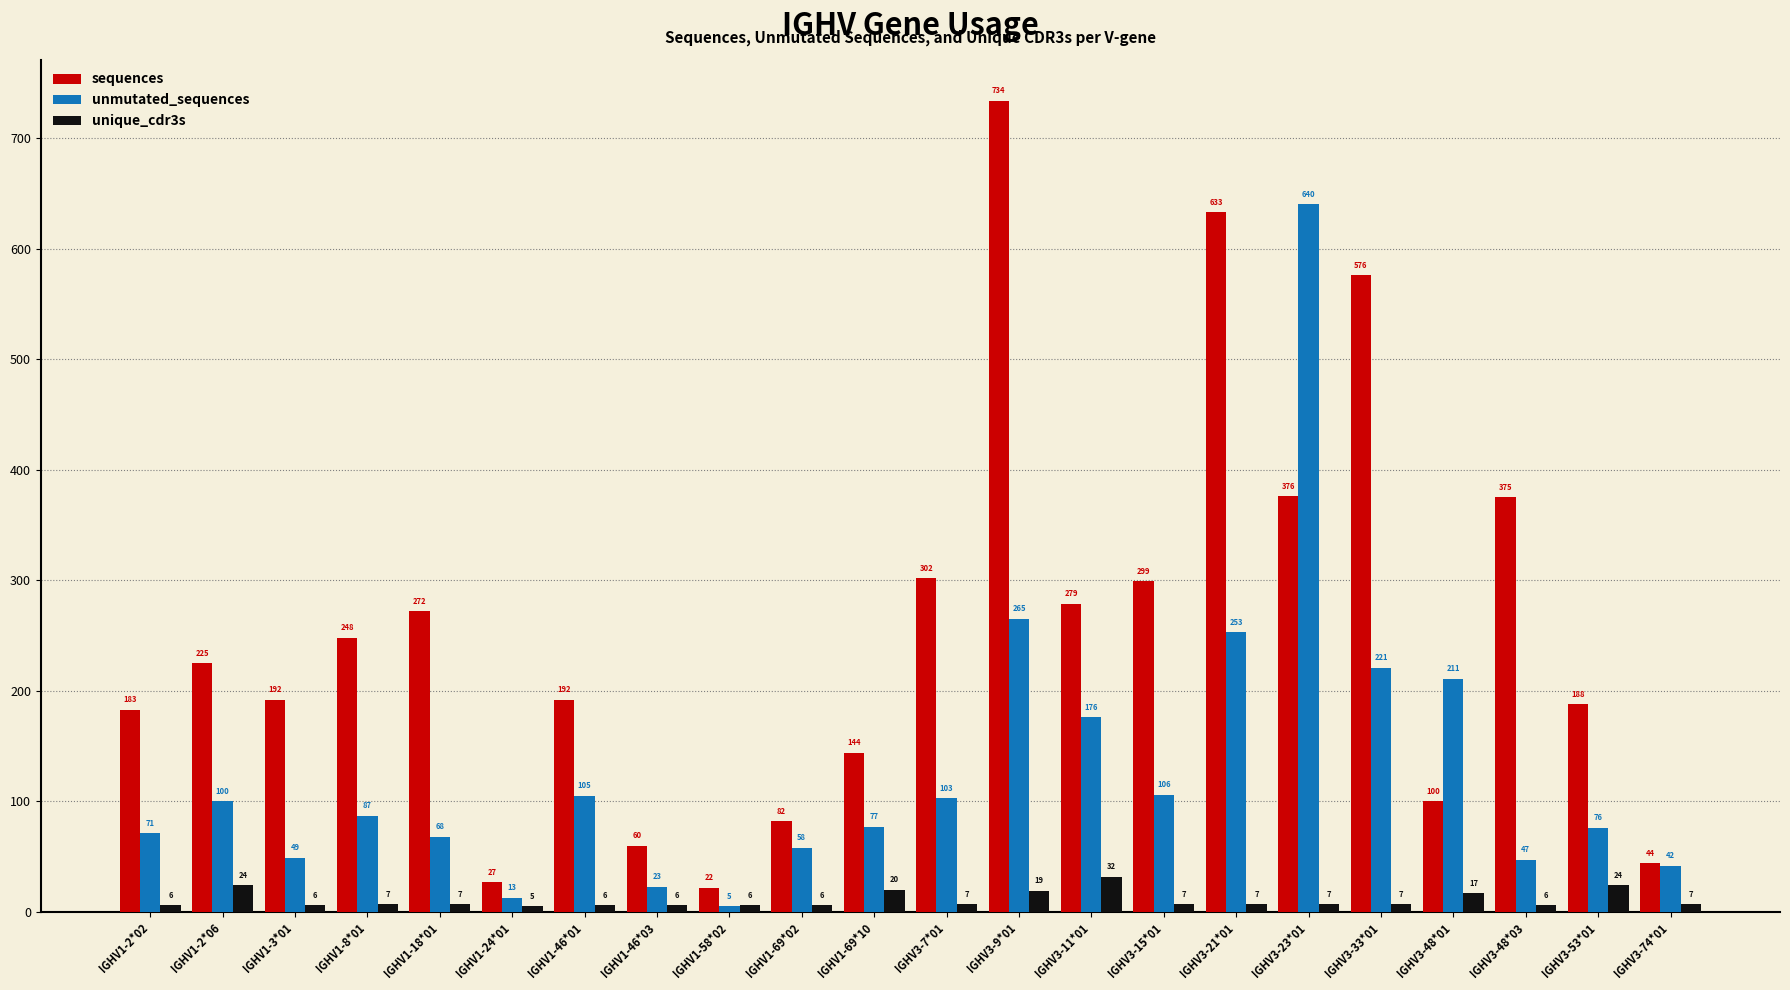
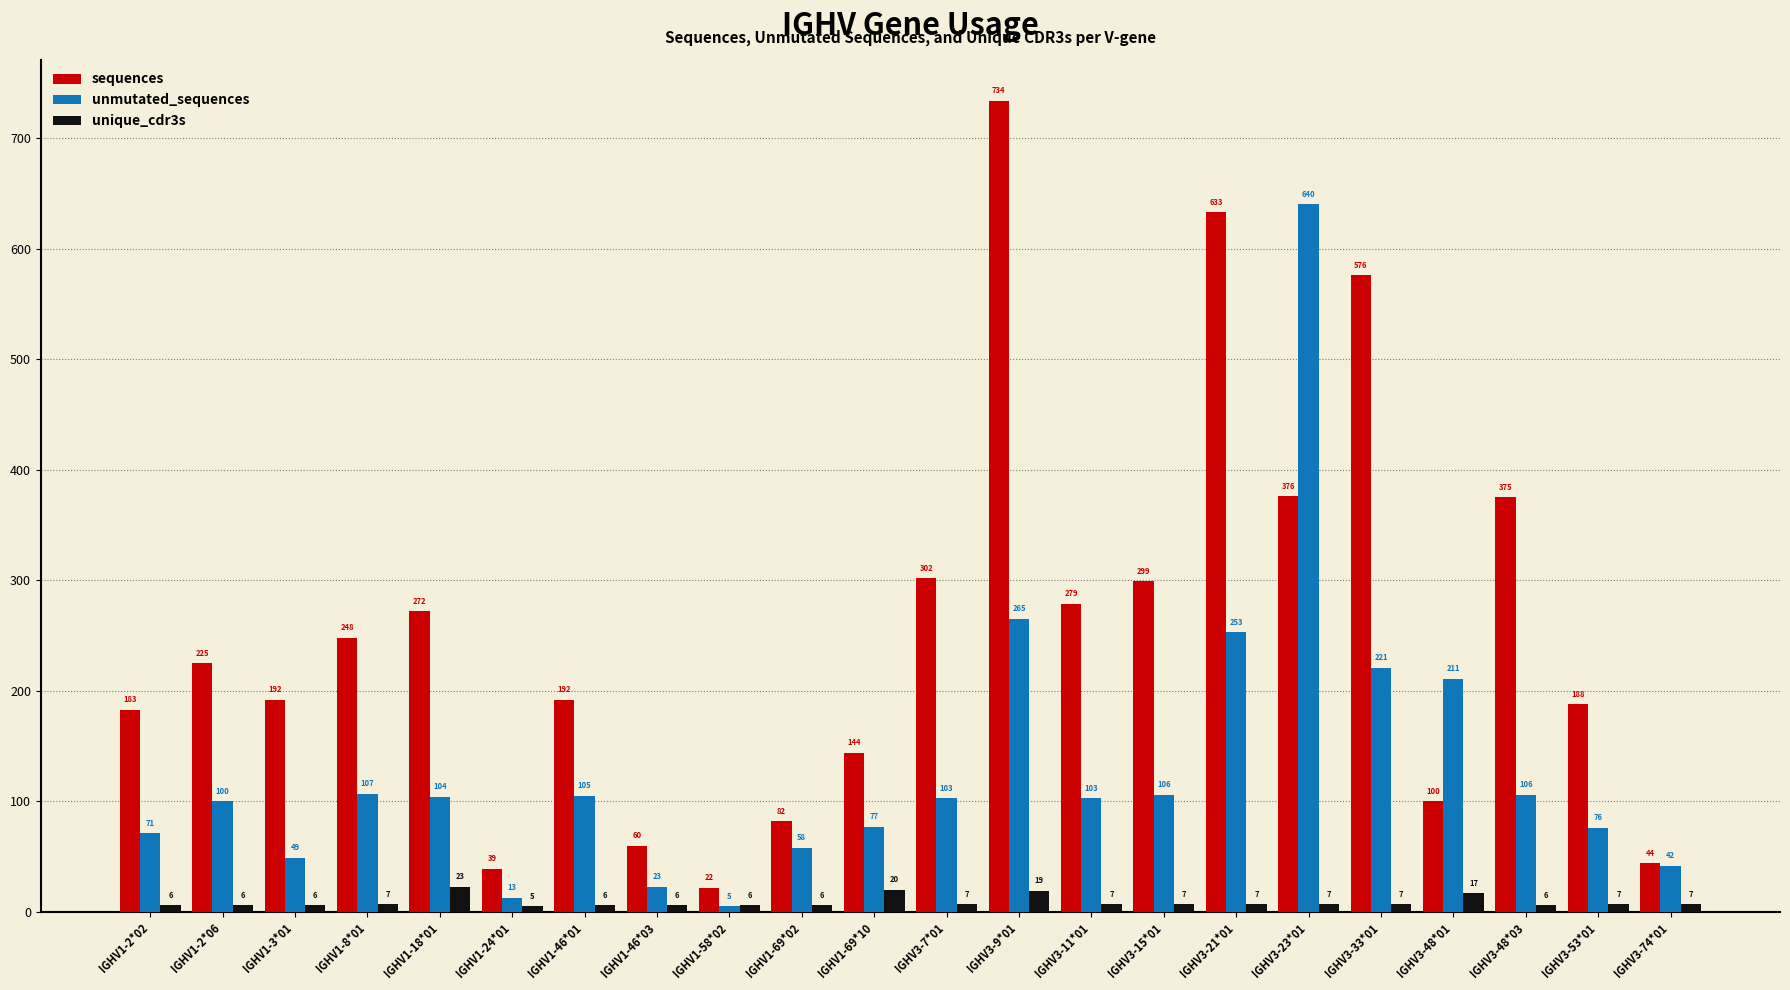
  {
    "sequences": {
      "IGHV1-2*02": 183,
      "IGHV1-2*06": 225,
      "IGHV1-3*01": 192,
      "IGHV1-8*01": 248,
      "IGHV1-18*01": 272,
-     "IGHV1-24*01": 27,
+     "IGHV1-24*01": 39,
      "IGHV1-46*01": 192,
      "IGHV1-46*03": 60,
      "IGHV1-58*02": 22,
      "IGHV1-69*02": 82,
      "IGHV1-69*10": 144,
      "IGHV3-7*01": 302,
      "IGHV3-9*01": 734,
      "IGHV3-11*01": 279,
      "IGHV3-15*01": 299,
      "IGHV3-21*01": 633,
      "IGHV3-23*01": 376,
      "IGHV3-33*01": 576,
      "IGHV3-48*01": 100,
      "IGHV3-48*03": 375,
      "IGHV3-53*01": 188,
      "IGHV3-74*01": 44
    },
    "unmutated_sequences": {
      "IGHV1-2*02": 71,
      "IGHV1-2*06": 100,
      "IGHV1-3*01": 49,
-     "IGHV1-8*01": 87,
-     "IGHV1-18*01": 68,
+     "IGHV1-8*01": 107,
+     "IGHV1-18*01": 104,
      "IGHV1-24*01": 13,
      "IGHV1-46*01": 105,
      "IGHV1-46*03": 23,
      "IGHV1-58*02": 5,
      "IGHV1-69*02": 58,
      "IGHV1-69*10": 77,
      "IGHV3-7*01": 103,
      "IGHV3-9*01": 265,
-     "IGHV3-11*01": 176,
+     "IGHV3-11*01": 103,
      "IGHV3-15*01": 106,
      "IGHV3-21*01": 253,
      "IGHV3-23*01": 640,
      "IGHV3-33*01": 221,
      "IGHV3-48*01": 211,
-     "IGHV3-48*03": 47,
+     "IGHV3-48*03": 106,
      "IGHV3-53*01": 76,
      "IGHV3-74*01": 42
    },
    "unique_cdr3s": {
      "IGHV1-2*02": 6,
-     "IGHV1-2*06": 24,
+     "IGHV1-2*06": 6,
      "IGHV1-3*01": 6,
      "IGHV1-8*01": 7,
-     "IGHV1-18*01": 7,
+     "IGHV1-18*01": 23,
      "IGHV1-24*01": 5,
      "IGHV1-46*01": 6,
      "IGHV1-46*03": 6,
      "IGHV1-58*02": 6,
      "IGHV1-69*02": 6,
      "IGHV1-69*10": 20,
      "IGHV3-7*01": 7,
      "IGHV3-9*01": 19,
-     "IGHV3-11*01": 32,
+     "IGHV3-11*01": 7,
      "IGHV3-15*01": 7,
      "IGHV3-21*01": 7,
      "IGHV3-23*01": 7,
      "IGHV3-33*01": 7,
      "IGHV3-48*01": 17,
      "IGHV3-48*03": 6,
-     "IGHV3-53*01": 24,
+     "IGHV3-53*01": 7,
      "IGHV3-74*01": 7
    }
  }
